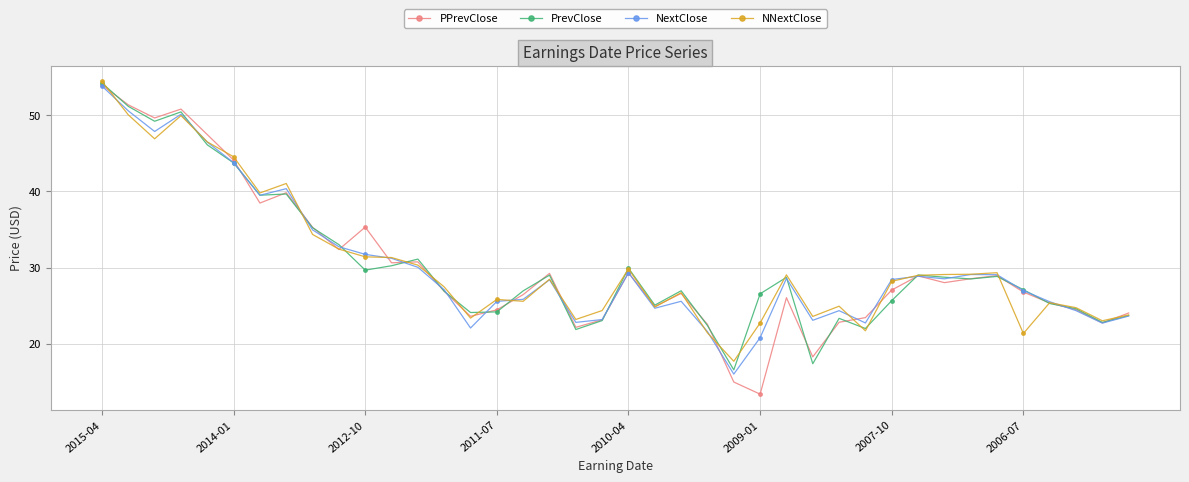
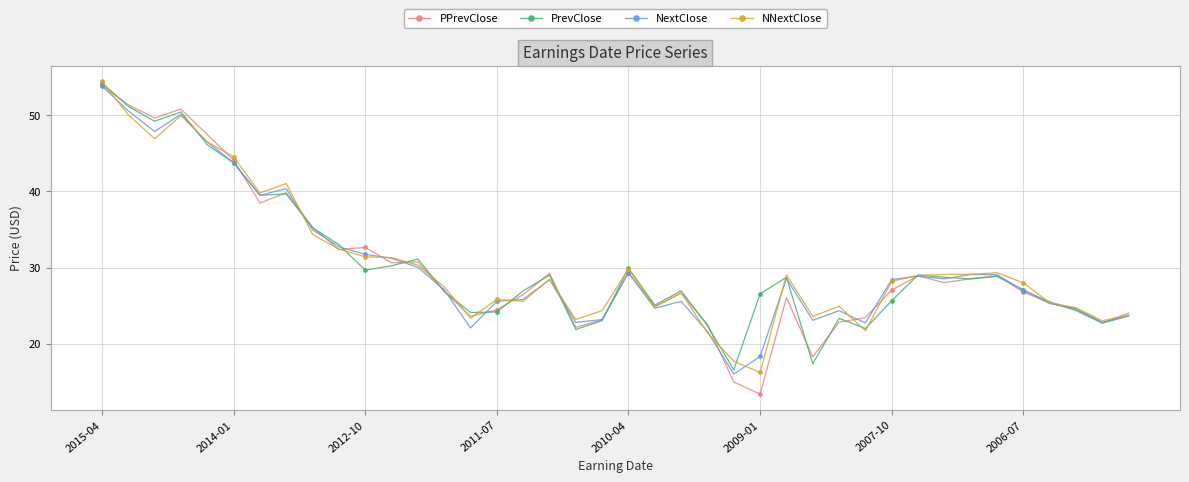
  {
    "PPrevClose": {
-     "2012-10": 35,
+     "2012-10": 33,
      "2009-01": 13,
      "2007-10": 27
    },
    "PrevClose": {
      "2012-10": 30,
      "2009-01": 27,
      "2007-10": 26
    },
    "NextClose": {
-     "2009-01": 21
+     "2009-01": 18
    },
    "NNextClose": {
      "2014-01": 45,
-     "2009-01": 23,
-     "2006-07": 21
+     "2009-01": 16,
+     "2006-07": 28
    }
  }
